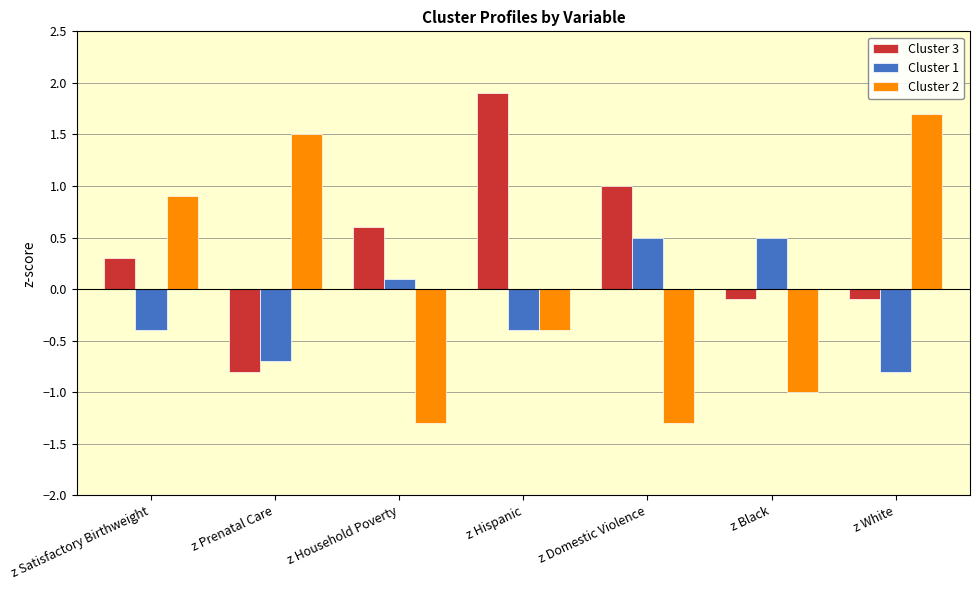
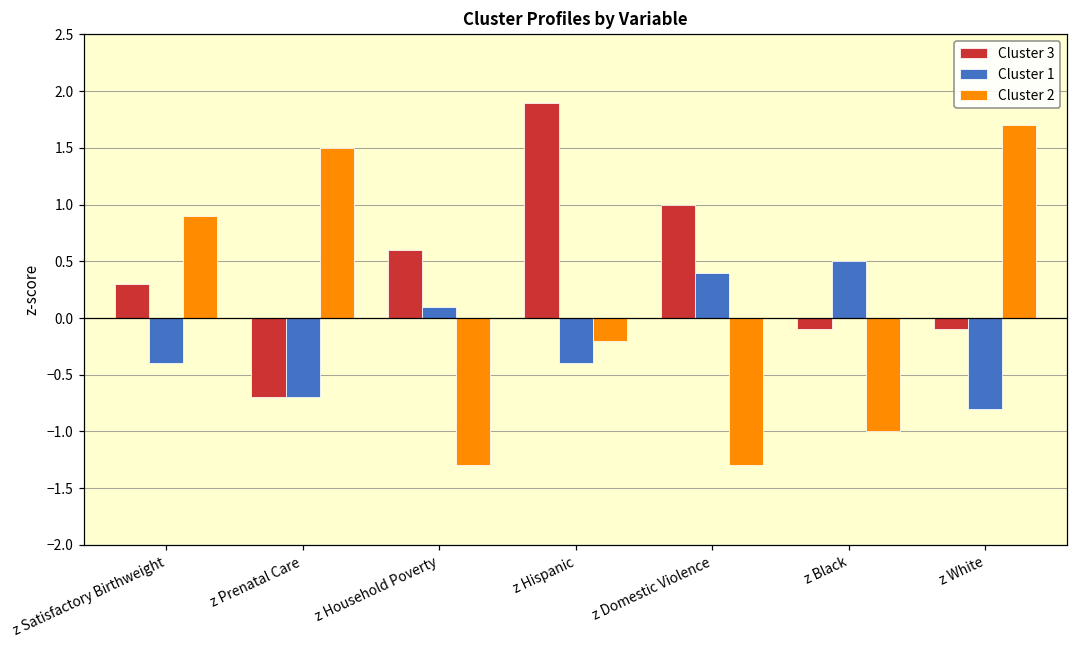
  {
    "Cluster 3": {
      "z Satisfactory Birthweight": 0.3,
-     "z Prenatal Care": -0.8,
+     "z Prenatal Care": -0.7,
      "z Household Poverty": 0.6,
      "z Hispanic": 1.9,
      "z Domestic Violence": 1.0,
      "z Black": -0.1,
      "z White": -0.1
    },
    "Cluster 1": {
      "z Satisfactory Birthweight": -0.4,
      "z Prenatal Care": -0.7,
      "z Household Poverty": 0.1,
      "z Hispanic": -0.4,
-     "z Domestic Violence": 0.5,
+     "z Domestic Violence": 0.4,
      "z Black": 0.5,
      "z White": -0.8
    },
    "Cluster 2": {
      "z Satisfactory Birthweight": 0.9,
      "z Prenatal Care": 1.5,
      "z Household Poverty": -1.3,
-     "z Hispanic": -0.4,
+     "z Hispanic": -0.2,
      "z Domestic Violence": -1.3,
      "z Black": -1.0,
      "z White": 1.7
    }
  }
